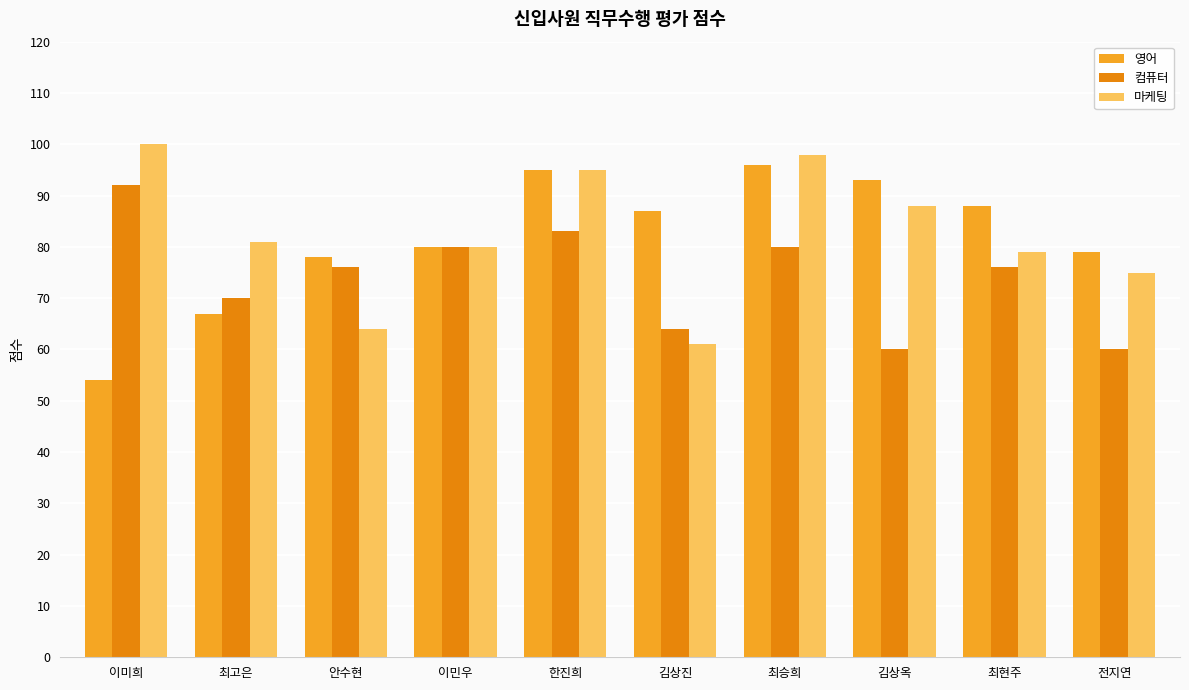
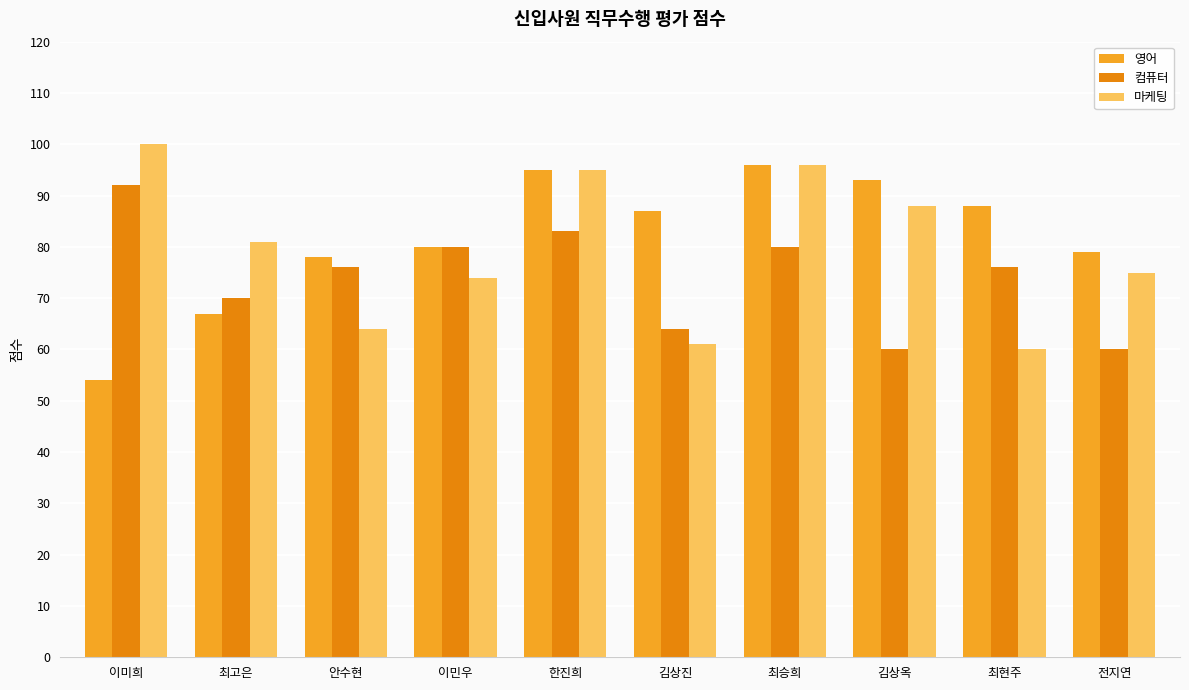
  {
    "마케팅": {
      "이미희": 100,
      "최고은": 81,
      "안수현": 64,
-     "이민우": 80,
+     "이민우": 74,
      "한진희": 95,
      "김상진": 61,
-     "최승희": 98,
+     "최승희": 96,
      "김상옥": 88,
-     "최현주": 79,
+     "최현주": 60,
      "전지연": 75
    }
  }
